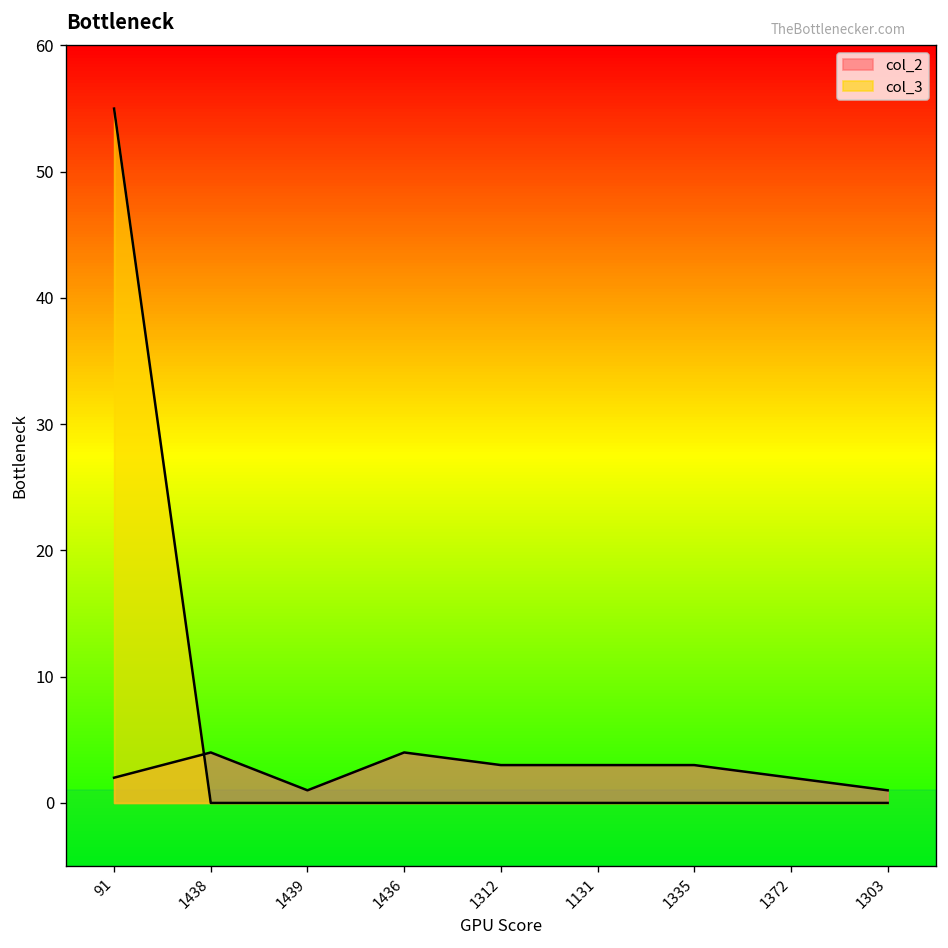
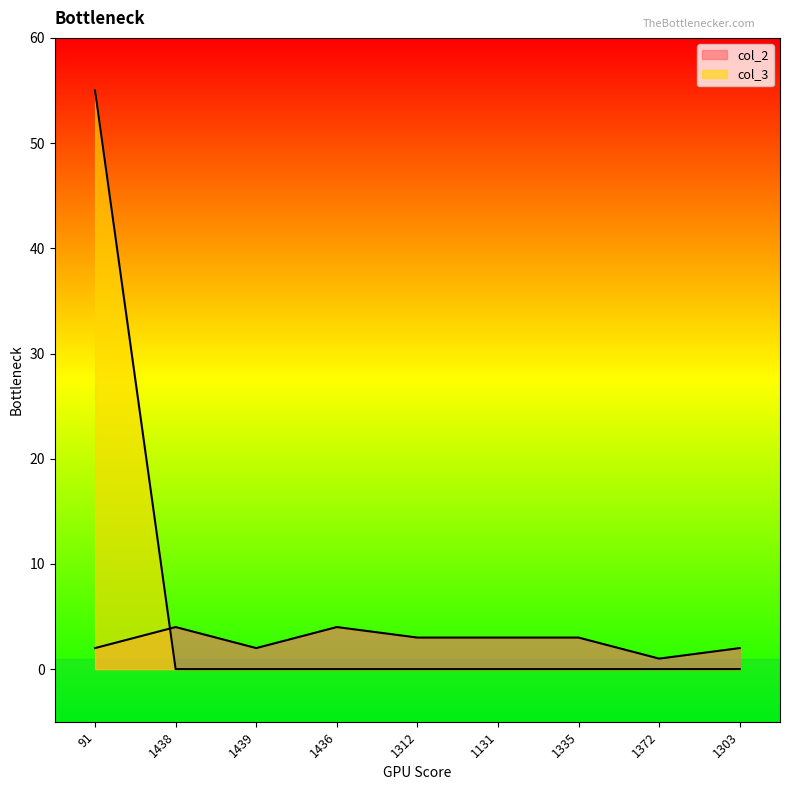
  {
    "col_2": {
      "91": 2,
      "1438": 4,
-     "1439": 1,
+     "1439": 2,
      "1436": 4,
      "1312": 3,
      "1131": 3,
      "1335": 3,
-     "1372": 2,
-     "1303": 1
+     "1372": 1,
+     "1303": 2
    },
    "col_3": {
      "91": 55,
      "1438": 0,
      "1439": 0,
      "1436": 0,
      "1312": 0,
      "1131": 0,
      "1335": 0,
      "1372": 0,
      "1303": 0
    }
  }
